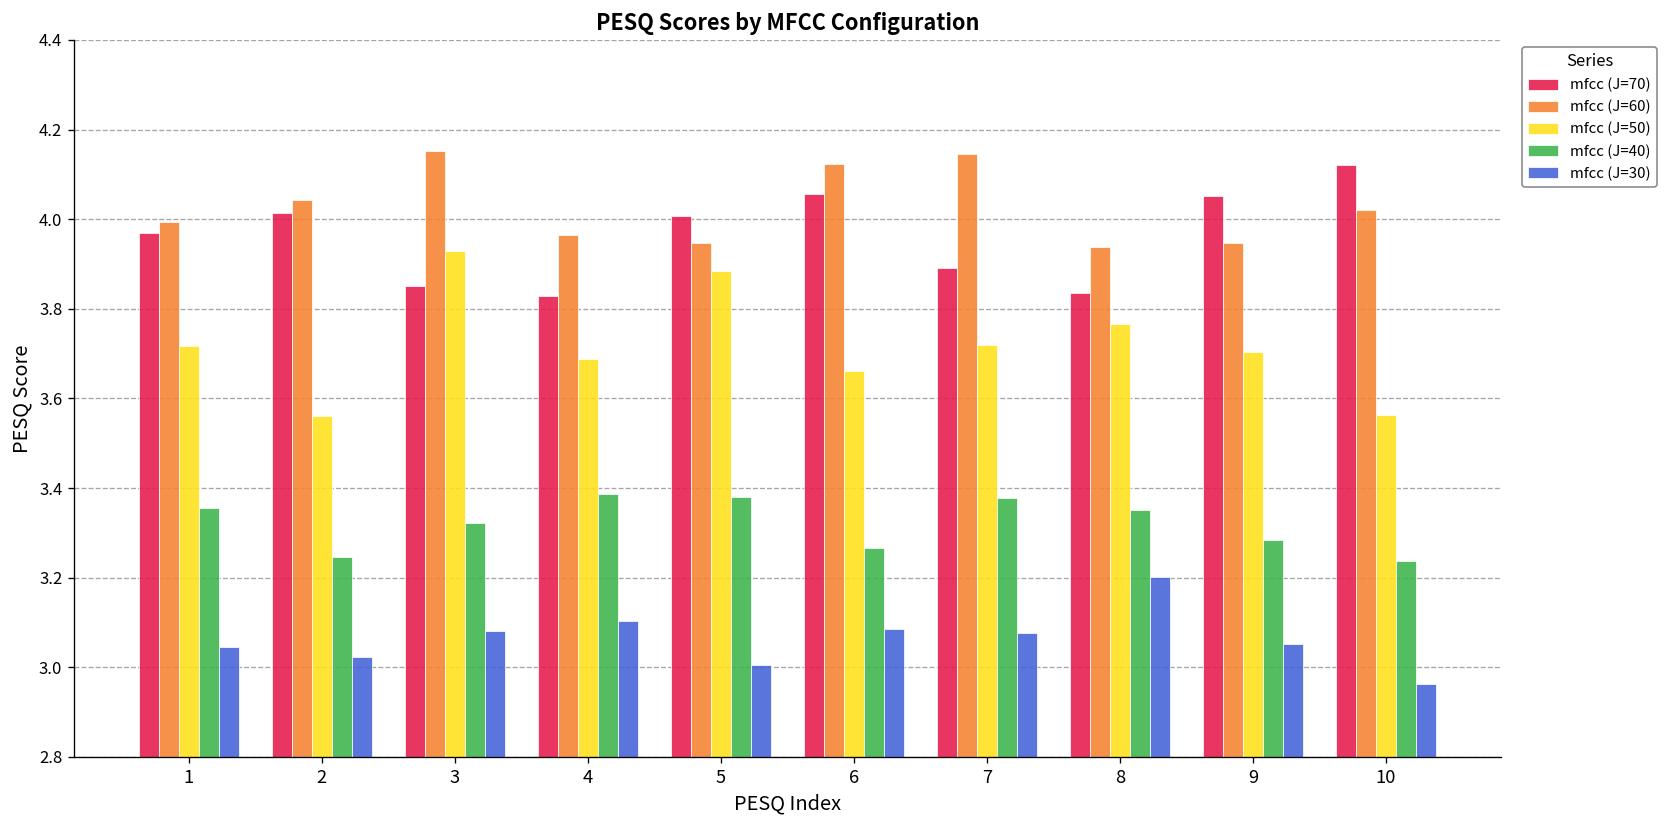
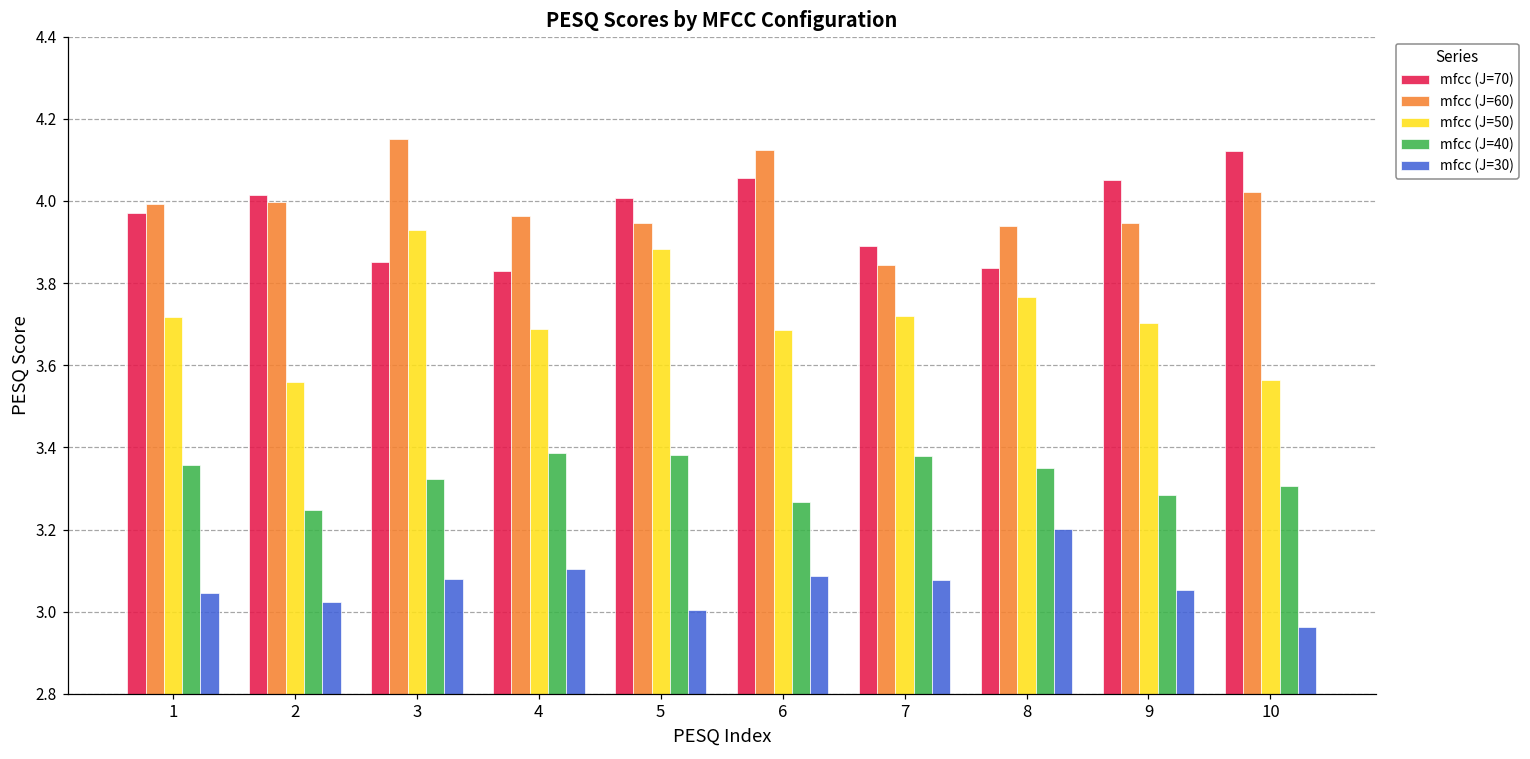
  {
    "mfcc (J=70)": {
      "1": 3.97,
      "2": 4.01,
      "3": 3.85,
      "4": 3.83,
      "5": 4.01,
      "6": 4.06,
      "7": 3.89,
      "8": 3.84,
      "9": 4.05,
      "10": 4.12
    },
    "mfcc (J=60)": {
      "1": 3.99,
-     "2": 4.04,
+     "2": 4.00,
      "3": 4.15,
      "4": 3.96,
      "5": 3.95,
      "6": 4.12,
-     "7": 4.15,
+     "7": 3.84,
      "8": 3.94,
      "9": 3.95,
      "10": 4.02
    },
    "mfcc (J=50)": {
      "1": 3.72,
      "2": 3.56,
      "3": 3.93,
      "4": 3.69,
      "5": 3.88,
-     "6": 3.66,
+     "6": 3.69,
      "7": 3.72,
      "8": 3.77,
      "9": 3.70,
      "10": 3.56
    },
    "mfcc (J=40)": {
      "1": 3.36,
      "2": 3.25,
      "3": 3.32,
      "4": 3.39,
      "5": 3.38,
      "6": 3.27,
      "7": 3.38,
      "8": 3.35,
      "9": 3.29,
-     "10": 3.24
+     "10": 3.31
    },
    "mfcc (J=30)": {
      "1": 3.05,
      "2": 3.02,
      "3": 3.08,
      "4": 3.10,
      "5": 3.00,
      "6": 3.09,
      "7": 3.08,
      "8": 3.20,
      "9": 3.05,
      "10": 2.96
    }
  }
